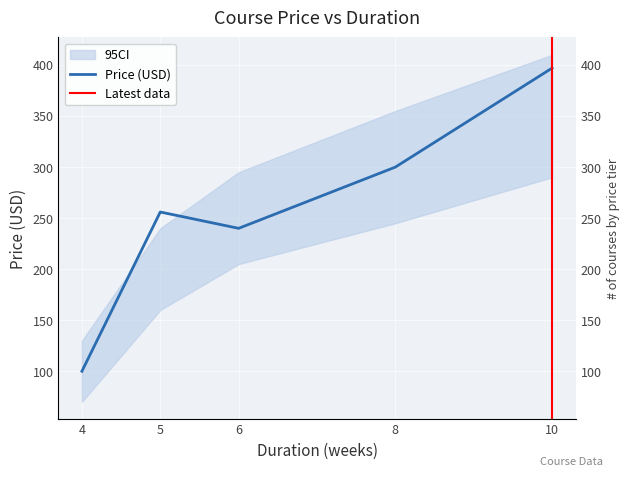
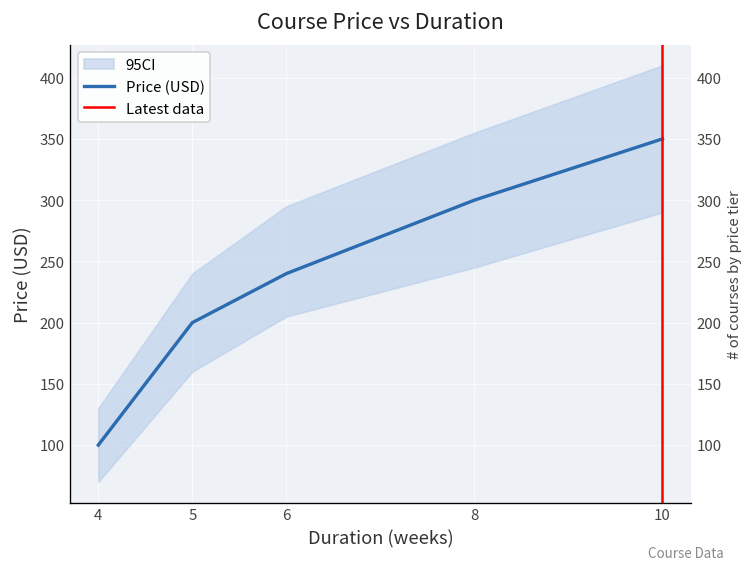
  {
    "Price (USD)": {
      "4": 100,
-     "5": 256,
+     "5": 200,
      "6": 240,
      "8": 300,
-     "10": 397
+     "10": 350
    }
  }
